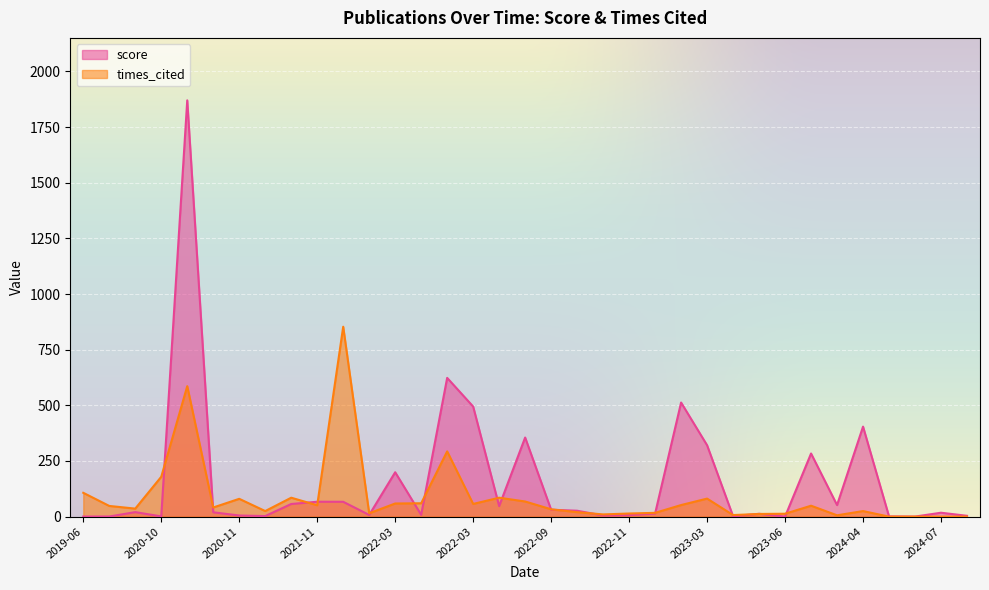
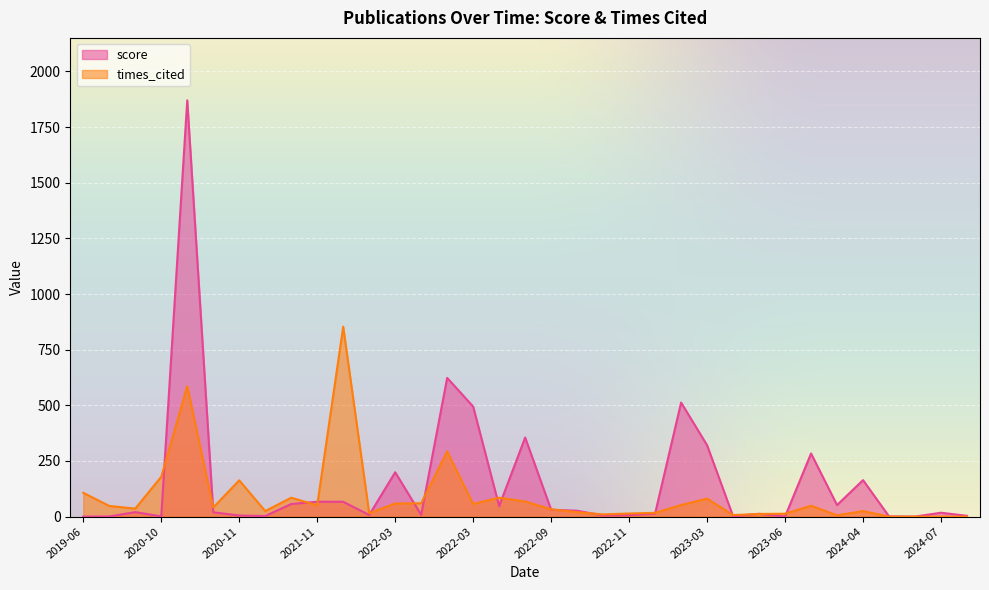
  {
    "score": {
      "2019-06": 0,
      "2020-10": 0,
      "2020-11": 10,
      "2021-11": 70,
      "2023-03": 320,
      "2023-06": 0,
-     "2024-04": 400,
+     "2024-04": 160,
      "2024-07": 20
    },
    "times_cited": {
      "2019-06": 110,
      "2020-10": 180,
-     "2020-11": 80,
+     "2020-11": 160,
      "2021-11": 50,
      "2023-03": 80,
      "2023-06": 10,
      "2024-04": 30,
      "2024-07": 0
    }
  }
